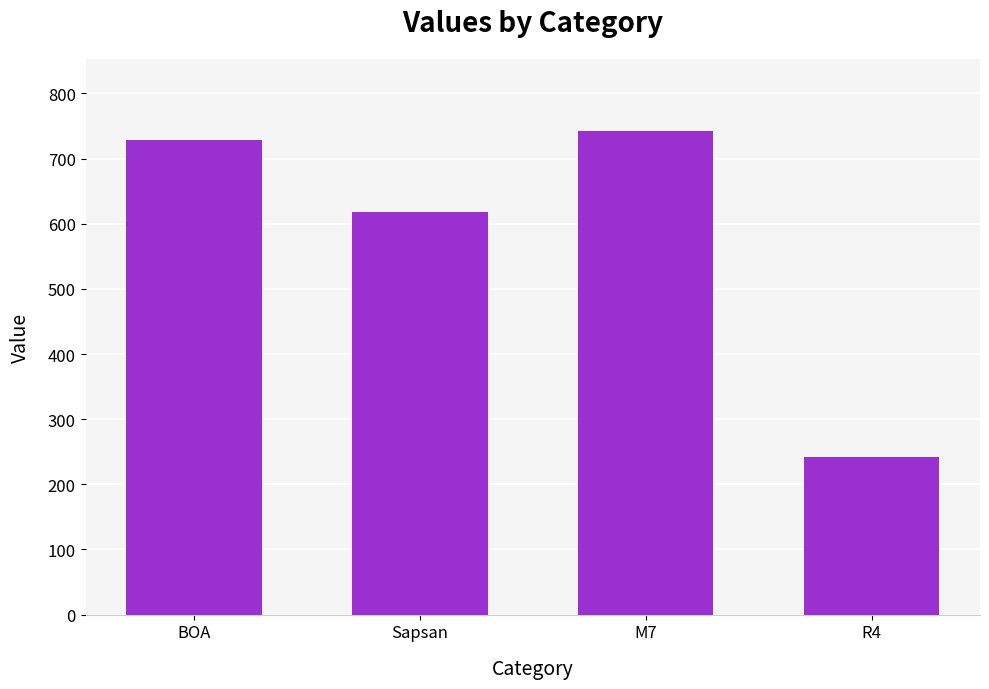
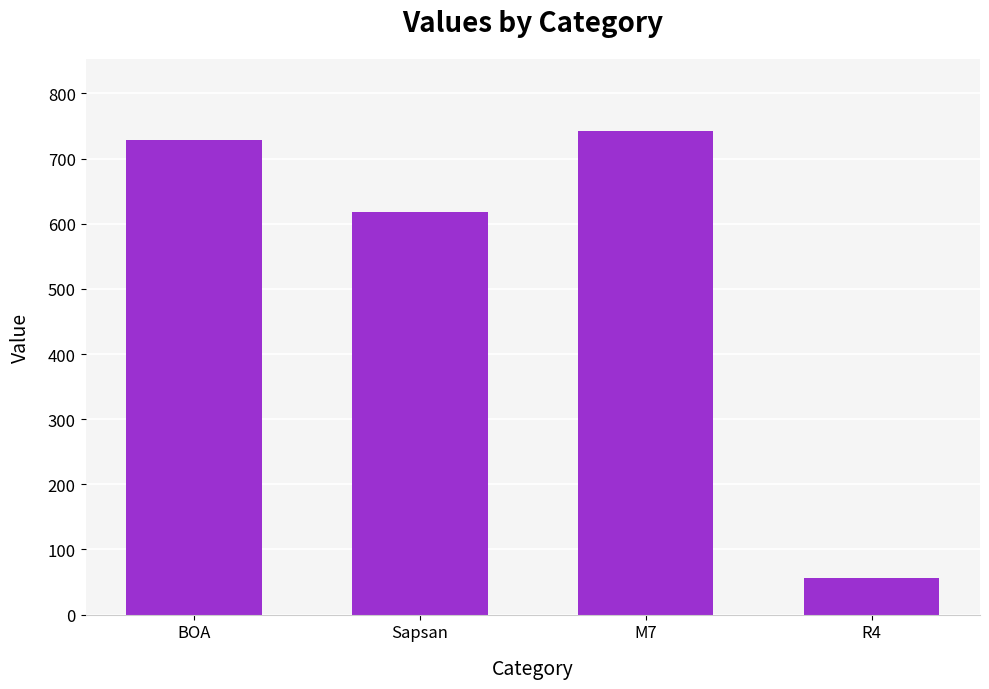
  {
    "BOA": 730,
    "Sapsan": 620,
    "M7": 740,
-   "R4": 240
+   "R4": 60
  }
